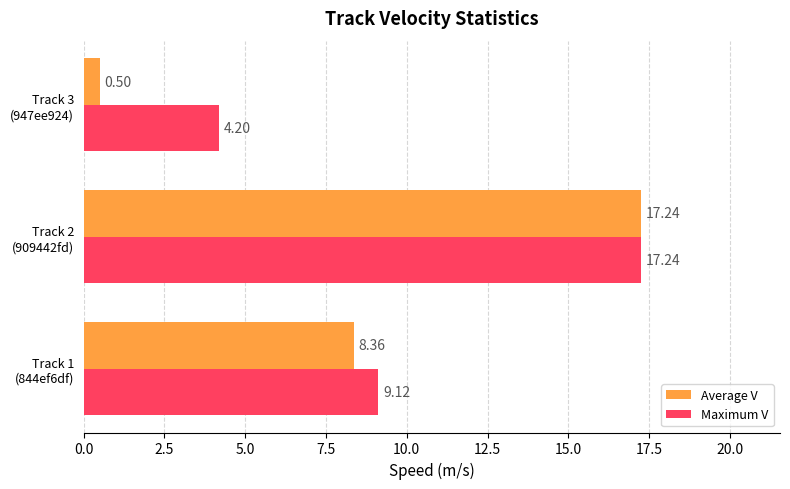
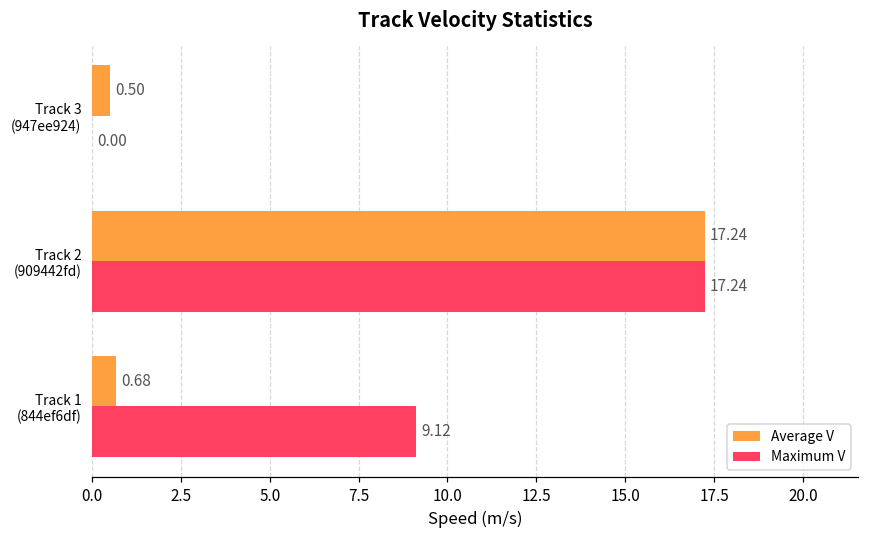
  {
    "Average V": {
      "Track 3 (947ee924)": 0.50,
      "Track 2 (909442fd)": 17.24,
-     "Track 1 (844ef6df)": 8.36
+     "Track 1 (844ef6df)": 0.68
    },
    "Maximum V": {
-     "Track 3 (947ee924)": 4.20,
+     "Track 3 (947ee924)": 0.00,
      "Track 2 (909442fd)": 17.24,
      "Track 1 (844ef6df)": 9.12
    }
  }
